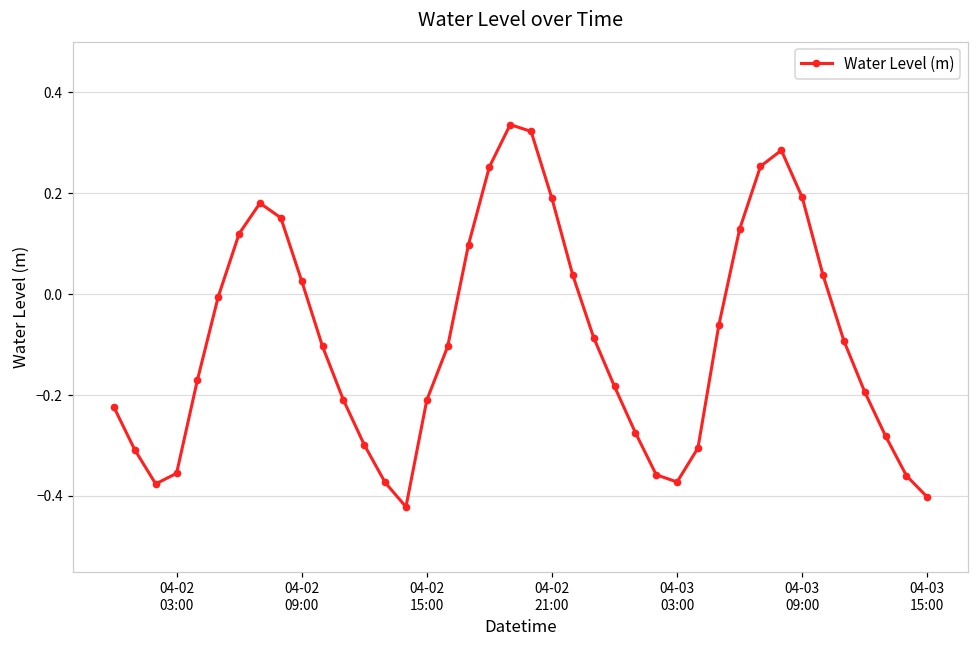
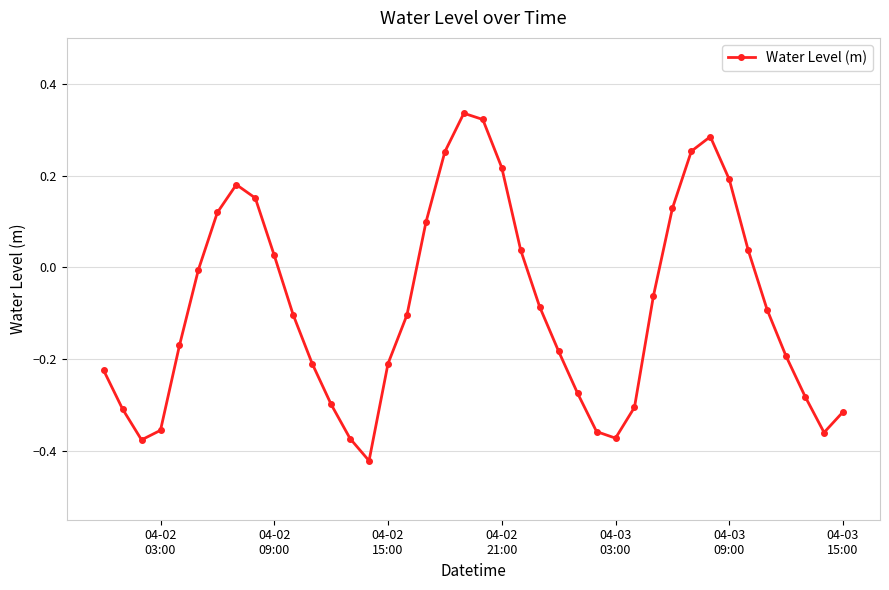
  {
    "04-02 03:00": -0.36,
    "04-02 09:00": 0.03,
    "04-02 15:00": -0.21,
-   "04-02 21:00": 0.19,
+   "04-02 21:00": 0.22,
    "04-03 03:00": -0.37,
    "04-03 09:00": 0.19,
-   "04-03 15:00": -0.40
+   "04-03 15:00": -0.32
  }
